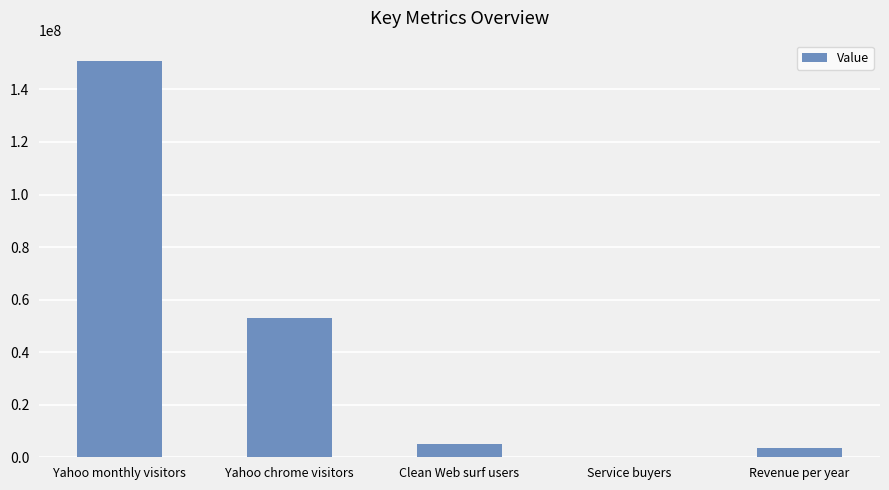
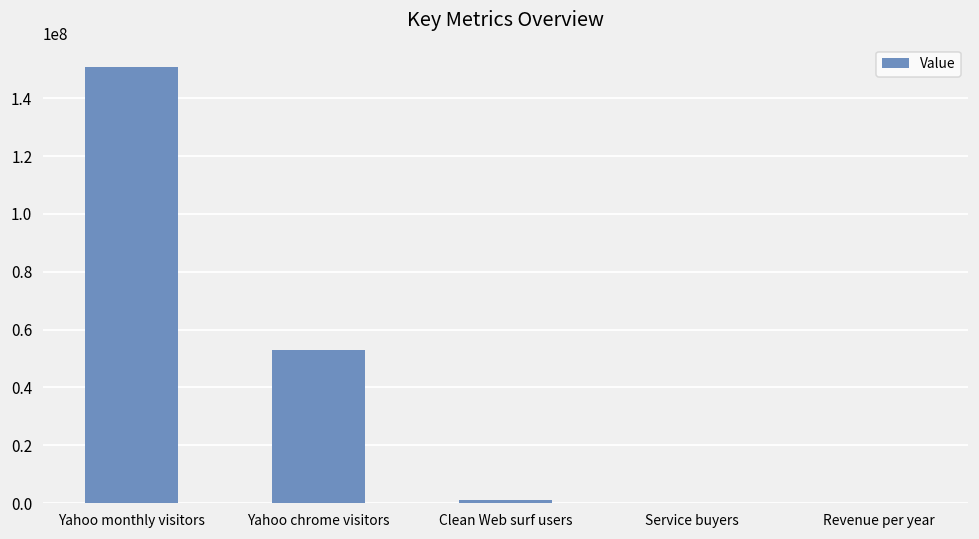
  {
    "Yahoo monthly visitors": 151000000,
    "Yahoo chrome visitors": 53000000,
-   "Clean Web surf users": 5000000,
-   "Revenue per year": 4000000
+   "Clean Web surf users": 1000000,
+   "Revenue per year": 0
  }
